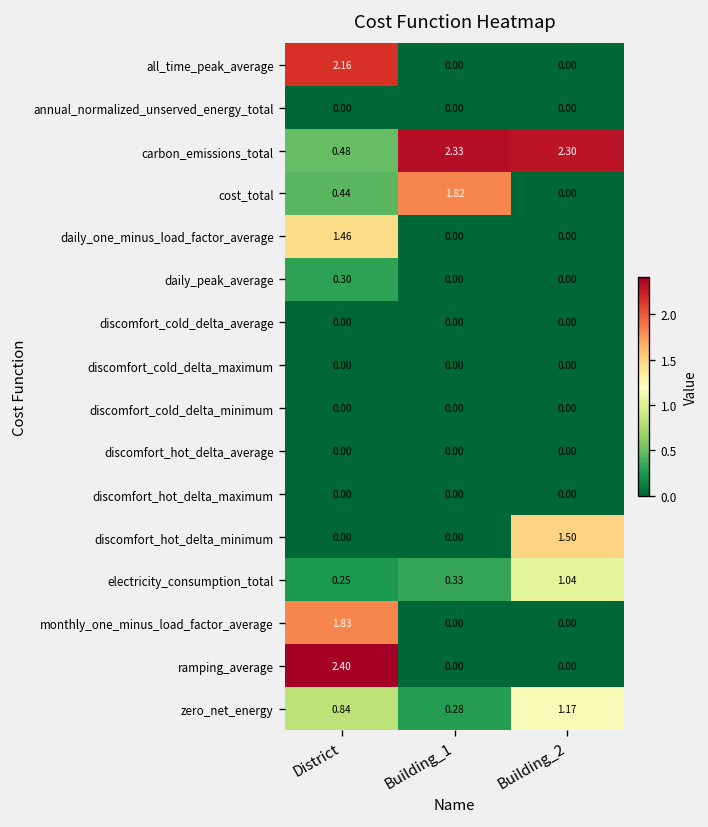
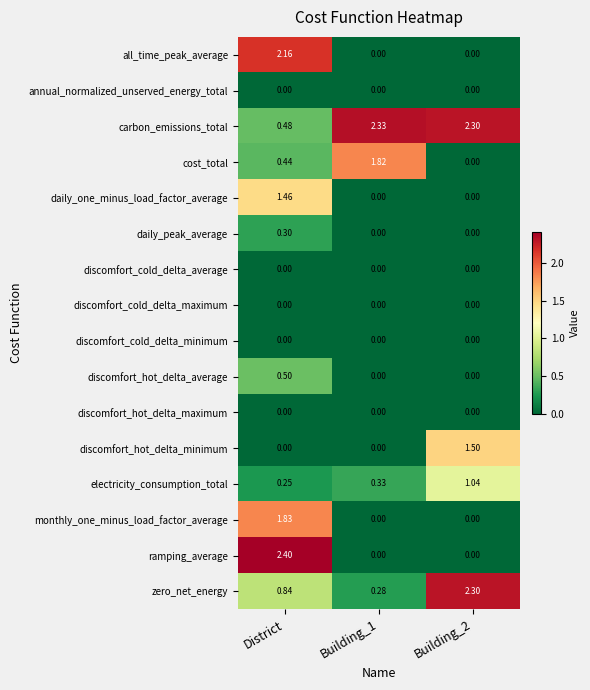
  {
    "all_time_peak_average": {
      "District": 2.16,
      "Building_1": 0.00,
      "Building_2": 0.00
    },
    "annual_normalized_unserved_energy_total": {
      "District": 0.00,
      "Building_1": 0.00,
      "Building_2": 0.00
    },
    "carbon_emissions_total": {
      "District": 0.48,
      "Building_1": 2.33,
      "Building_2": 2.30
    },
    "cost_total": {
      "District": 0.44,
      "Building_1": 1.82,
      "Building_2": 0.00
    },
    "daily_one_minus_load_factor_average": {
      "District": 1.46,
      "Building_1": 0.00,
      "Building_2": 0.00
    },
    "daily_peak_average": {
      "District": 0.30,
      "Building_1": 0.00,
      "Building_2": 0.00
    },
    "discomfort_cold_delta_average": {
      "District": 0.00,
      "Building_1": 0.00,
      "Building_2": 0.00
    },
    "discomfort_cold_delta_maximum": {
      "District": 0.00,
      "Building_1": 0.00,
      "Building_2": 0.00
    },
    "discomfort_cold_delta_minimum": {
      "District": 0.00,
      "Building_1": 0.00,
      "Building_2": 0.00
    },
    "discomfort_hot_delta_average": {
-     "District": 0.00,
+     "District": 0.50,
      "Building_1": 0.00,
      "Building_2": 0.00
    },
    "discomfort_hot_delta_maximum": {
      "District": 0.00,
      "Building_1": 0.00,
      "Building_2": 0.00
    },
    "discomfort_hot_delta_minimum": {
      "District": 0.00,
      "Building_1": 0.00,
      "Building_2": 1.50
    },
    "electricity_consumption_total": {
      "District": 0.25,
      "Building_1": 0.33,
      "Building_2": 1.04
    },
    "monthly_one_minus_load_factor_average": {
      "District": 1.83,
      "Building_1": 0.00,
      "Building_2": 0.00
    },
    "ramping_average": {
      "District": 2.40,
      "Building_1": 0.00,
      "Building_2": 0.00
    },
    "zero_net_energy": {
      "District": 0.84,
      "Building_1": 0.28,
-     "Building_2": 1.17
+     "Building_2": 2.30
    }
  }
